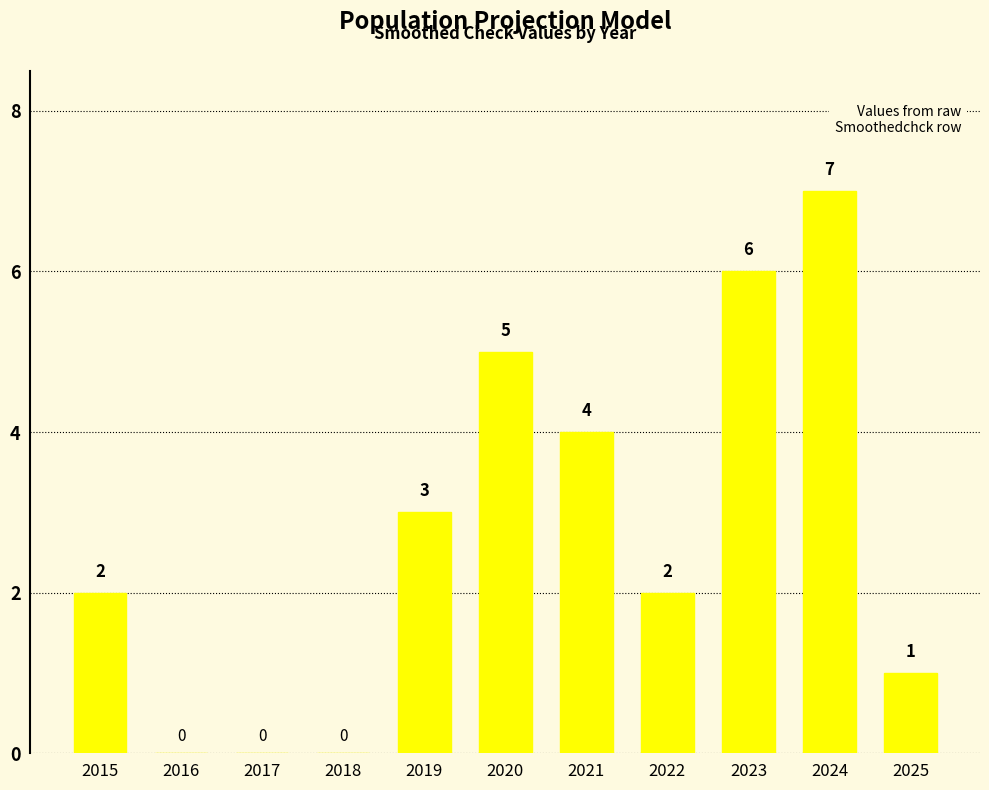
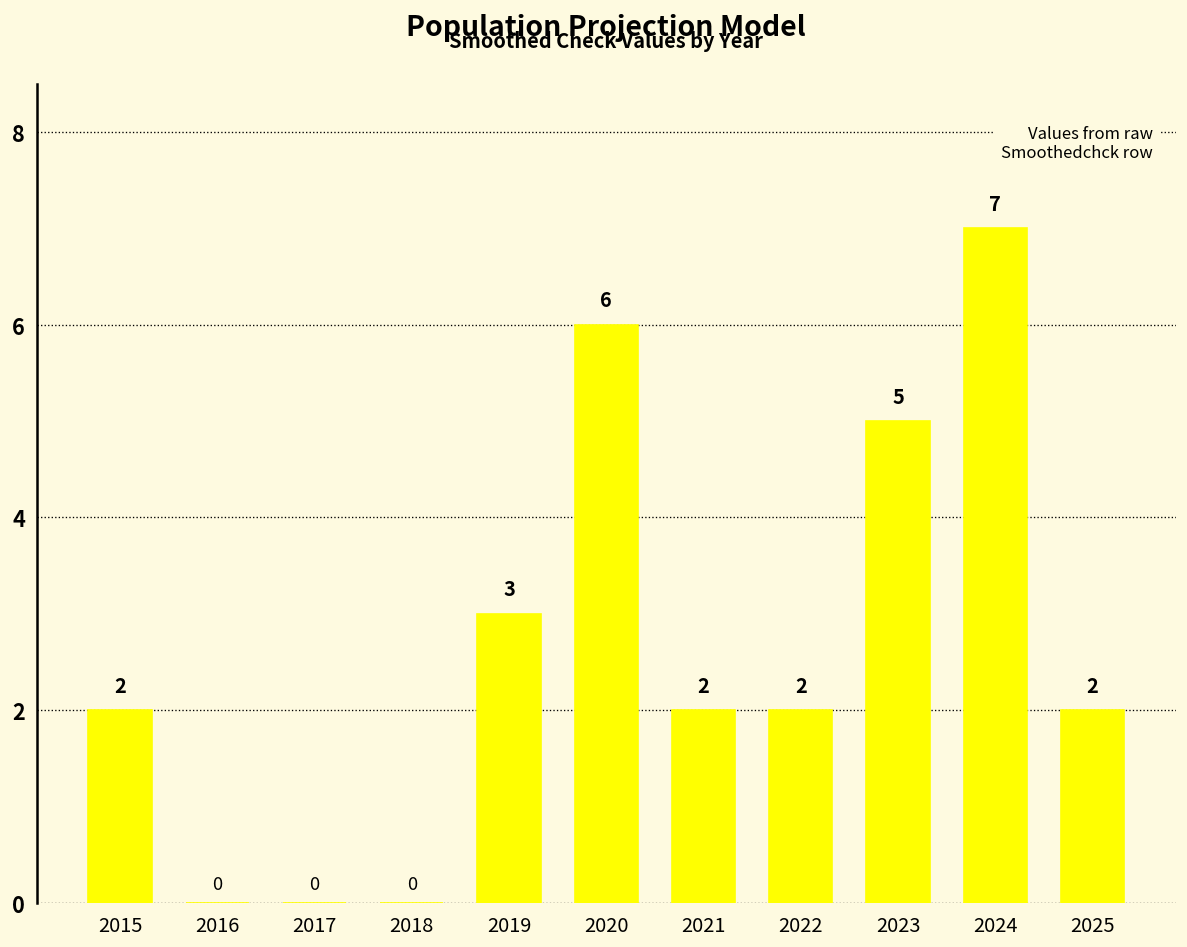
  {
    "2015": 2,
    "2016": 0,
    "2017": 0,
    "2018": 0,
    "2019": 3,
-   "2020": 5,
-   "2021": 4,
+   "2020": 6,
+   "2021": 2,
    "2022": 2,
-   "2023": 6,
+   "2023": 5,
    "2024": 7,
-   "2025": 1
+   "2025": 2
  }
